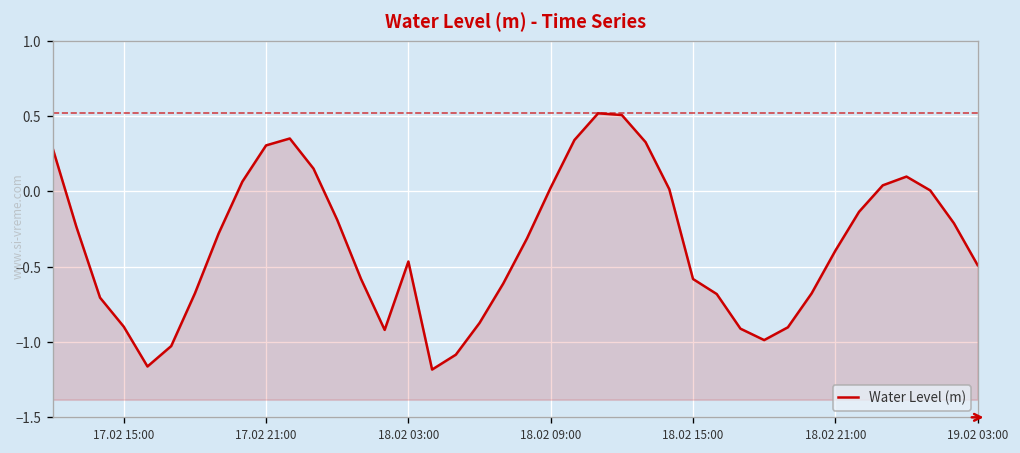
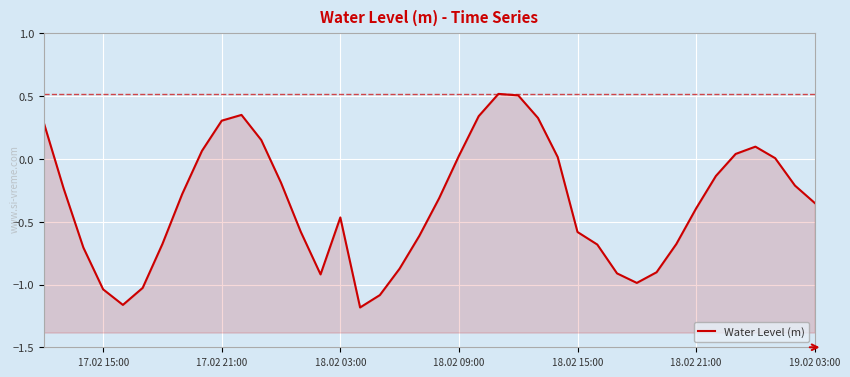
  {
-   "17.02 15:00": -0.90,
+   "17.02 15:00": -1.04,
    "17.02 21:00": 0.30,
    "18.02 03:00": -0.47,
    "18.02 09:00": 0.02,
    "18.02 15:00": -0.58,
    "18.02 21:00": -0.39,
-   "19.02 03:00": -0.49
+   "19.02 03:00": -0.35
  }
